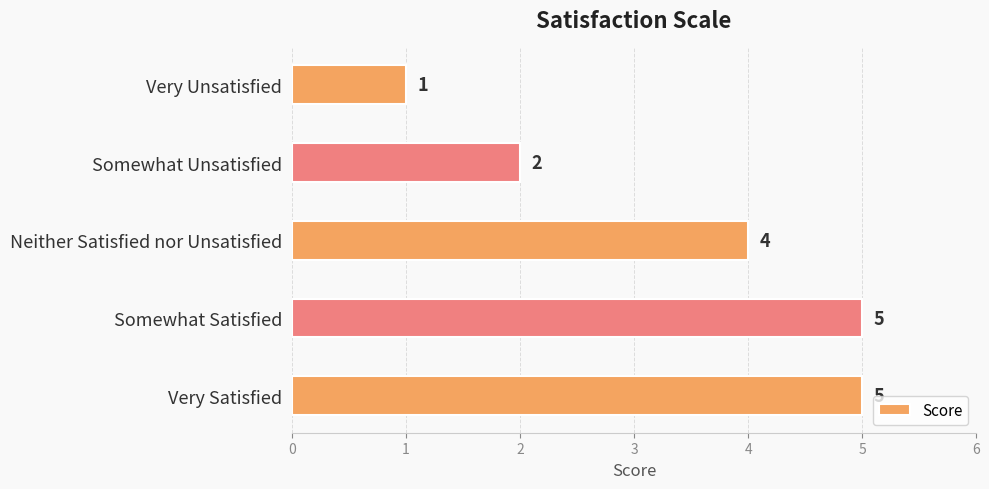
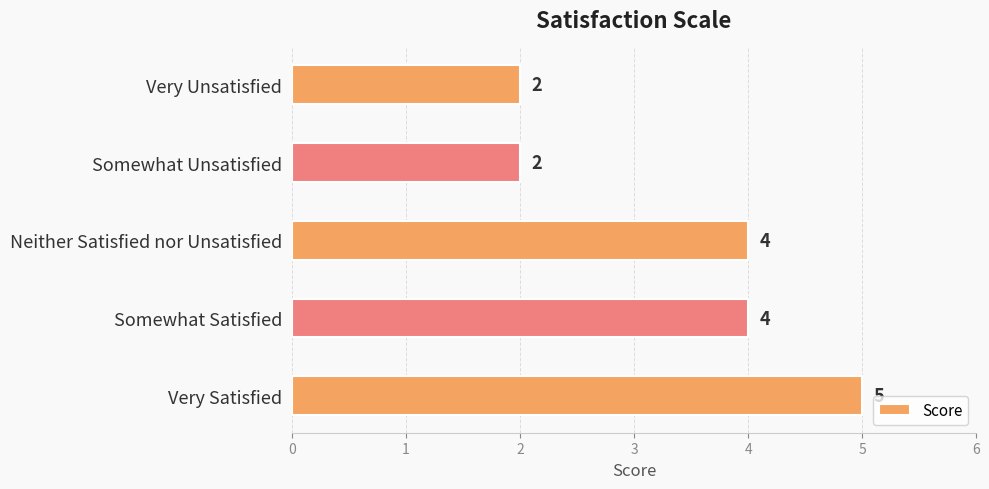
  {
-   "Very Unsatisfied": 1,
+   "Very Unsatisfied": 2,
    "Somewhat Unsatisfied": 2,
    "Neither Satisfied nor Unsatisfied": 4,
-   "Somewhat Satisfied": 5
+   "Somewhat Satisfied": 4
  }
